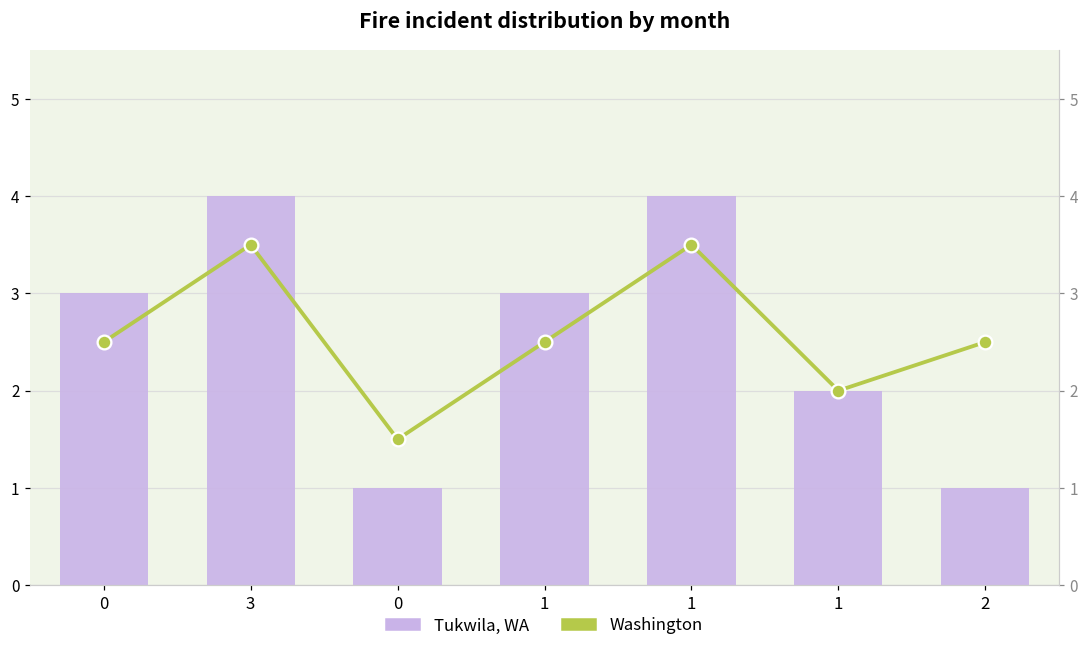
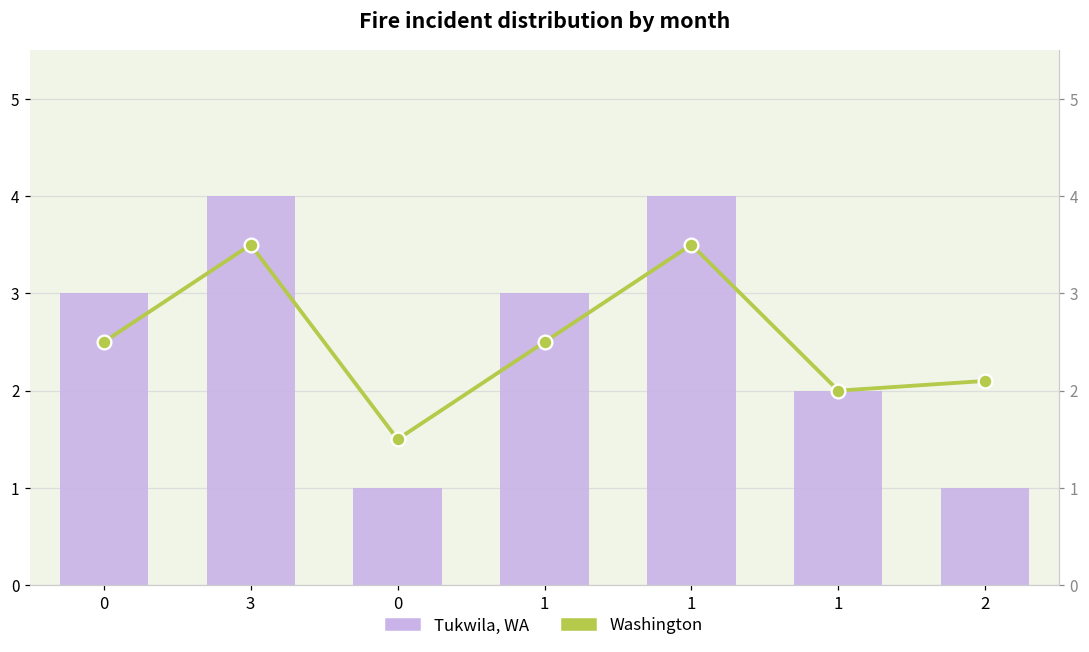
  {
    "Tukwila, WA": {
      "3": 4.0,
      "2": 1.0
    },
    "Washington": {
      "3": 3.5,
-     "2": 2.5
+     "2": 2.1
    }
  }
